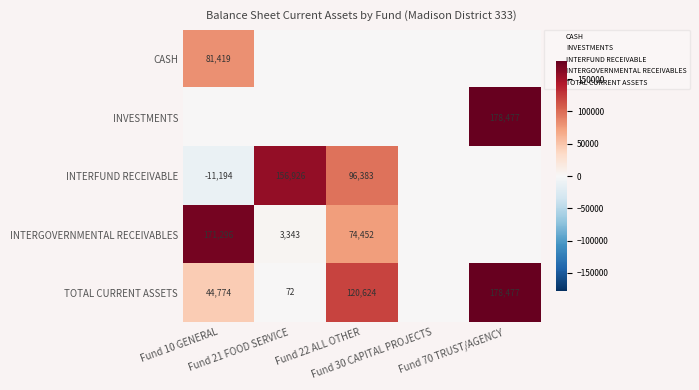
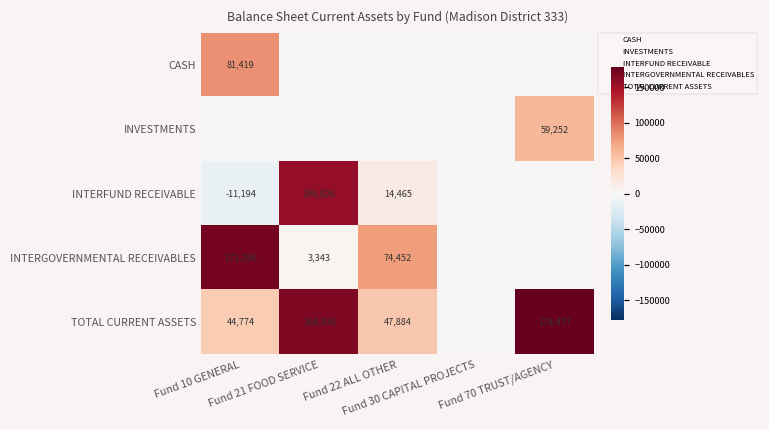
  {
    "CASH": {
      "Fund 10 GENERAL": "81,419"
    },
    "INVESTMENTS": {
-     "Fund 70 TRUST/AGENCY": "178,477"
+     "Fund 70 TRUST/AGENCY": "59,252"
    },
    "INTERFUND RECEIVABLE": {
      "Fund 10 GENERAL": "-11,194",
      "Fund 21 FOOD SERVICE": "156,926",
-     "Fund 22 ALL OTHER": "96,383"
+     "Fund 22 ALL OTHER": "14,465"
    },
    "INTERGOVERNMENTAL RECEIVABLES": {
      "Fund 10 GENERAL": "171,296",
      "Fund 21 FOOD SERVICE": "3,343",
      "Fund 22 ALL OTHER": "74,452"
    },
    "TOTAL CURRENT ASSETS": {
      "Fund 10 GENERAL": "44,774",
-     "Fund 21 FOOD SERVICE": "72",
-     "Fund 22 ALL OTHER": "120,624",
+     "Fund 21 FOOD SERVICE": "166,836",
+     "Fund 22 ALL OTHER": "47,884",
      "Fund 70 TRUST/AGENCY": "178,477"
    }
  }
